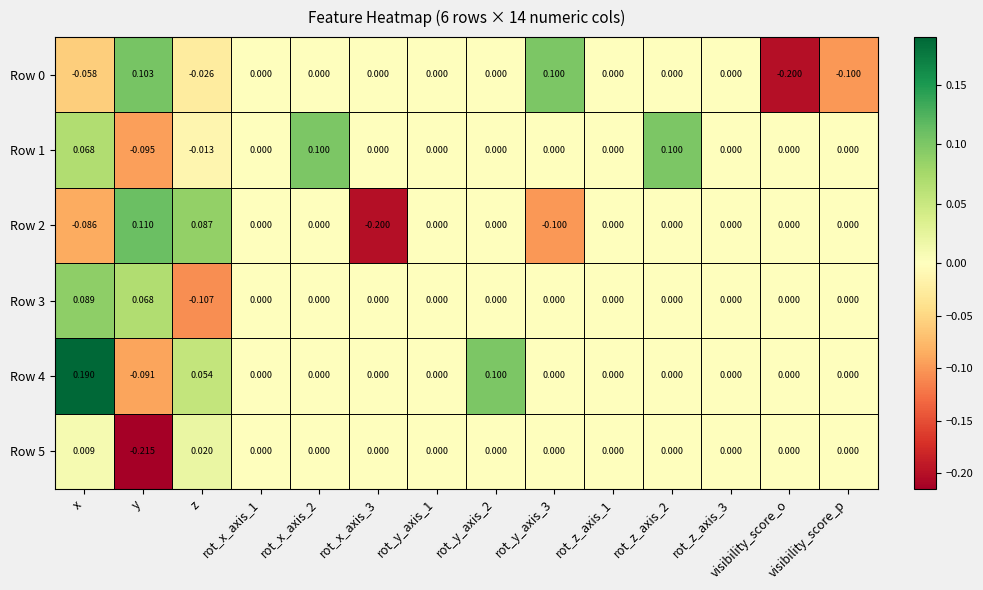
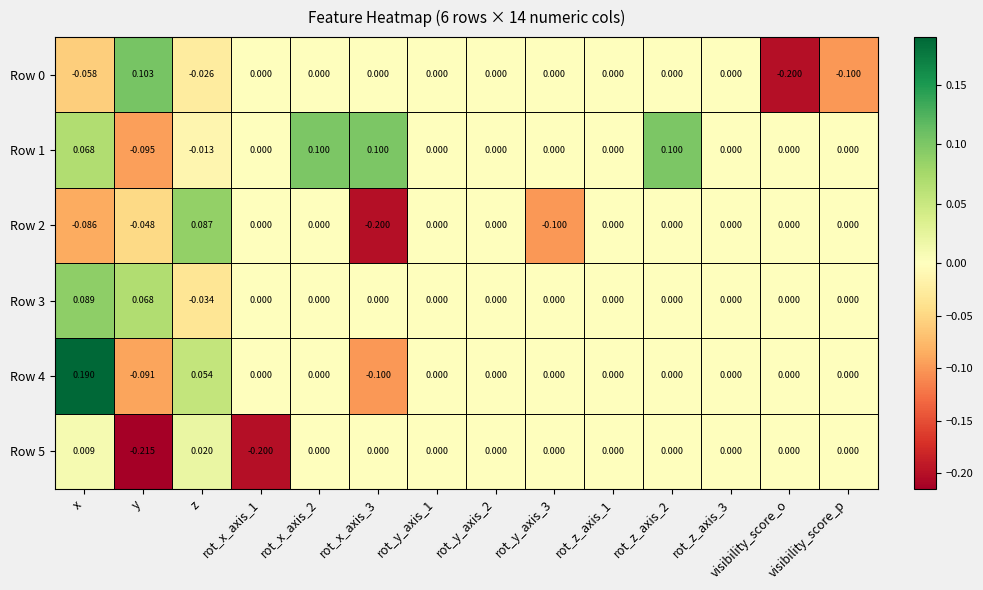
  {
    "Row 0": {
      "x": -0.058,
      "y": 0.103,
      "z": -0.026,
      "rot_x_axis_1": 0.000,
      "rot_x_axis_2": 0.000,
      "rot_x_axis_3": 0.000,
      "rot_y_axis_1": 0.000,
      "rot_y_axis_2": 0.000,
-     "rot_y_axis_3": 0.100,
+     "rot_y_axis_3": 0.000,
      "rot_z_axis_1": 0.000,
      "rot_z_axis_2": 0.000,
      "rot_z_axis_3": 0.000,
      "visibility_score_o": -0.200,
      "visibility_score_p": -0.100
    },
    "Row 1": {
      "x": 0.068,
      "y": -0.095,
      "z": -0.013,
      "rot_x_axis_1": 0.000,
      "rot_x_axis_2": 0.100,
-     "rot_x_axis_3": 0.000,
+     "rot_x_axis_3": 0.100,
      "rot_y_axis_1": 0.000,
      "rot_y_axis_2": 0.000,
      "rot_y_axis_3": 0.000,
      "rot_z_axis_1": 0.000,
      "rot_z_axis_2": 0.100,
      "rot_z_axis_3": 0.000,
      "visibility_score_o": 0.000,
      "visibility_score_p": 0.000
    },
    "Row 2": {
      "x": -0.086,
-     "y": 0.110,
+     "y": -0.048,
      "z": 0.087,
      "rot_x_axis_1": 0.000,
      "rot_x_axis_2": 0.000,
      "rot_x_axis_3": -0.200,
      "rot_y_axis_1": 0.000,
      "rot_y_axis_2": 0.000,
      "rot_y_axis_3": -0.100,
      "rot_z_axis_1": 0.000,
      "rot_z_axis_2": 0.000,
      "rot_z_axis_3": 0.000,
      "visibility_score_o": 0.000,
      "visibility_score_p": 0.000
    },
    "Row 3": {
      "x": 0.089,
      "y": 0.068,
-     "z": -0.107,
+     "z": -0.034,
      "rot_x_axis_1": 0.000,
      "rot_x_axis_2": 0.000,
      "rot_x_axis_3": 0.000,
      "rot_y_axis_1": 0.000,
      "rot_y_axis_2": 0.000,
      "rot_y_axis_3": 0.000,
      "rot_z_axis_1": 0.000,
      "rot_z_axis_2": 0.000,
      "rot_z_axis_3": 0.000,
      "visibility_score_o": 0.000,
      "visibility_score_p": 0.000
    },
    "Row 4": {
      "x": 0.190,
      "y": -0.091,
      "z": 0.054,
      "rot_x_axis_1": 0.000,
      "rot_x_axis_2": 0.000,
-     "rot_x_axis_3": 0.000,
+     "rot_x_axis_3": -0.100,
      "rot_y_axis_1": 0.000,
-     "rot_y_axis_2": 0.100,
+     "rot_y_axis_2": 0.000,
      "rot_y_axis_3": 0.000,
      "rot_z_axis_1": 0.000,
      "rot_z_axis_2": 0.000,
      "rot_z_axis_3": 0.000,
      "visibility_score_o": 0.000,
      "visibility_score_p": 0.000
    },
    "Row 5": {
      "x": 0.009,
      "y": -0.215,
      "z": 0.020,
-     "rot_x_axis_1": 0.000,
+     "rot_x_axis_1": -0.200,
      "rot_x_axis_2": 0.000,
      "rot_x_axis_3": 0.000,
      "rot_y_axis_1": 0.000,
      "rot_y_axis_2": 0.000,
      "rot_y_axis_3": 0.000,
      "rot_z_axis_1": 0.000,
      "rot_z_axis_2": 0.000,
      "rot_z_axis_3": 0.000,
      "visibility_score_o": 0.000,
      "visibility_score_p": 0.000
    }
  }
